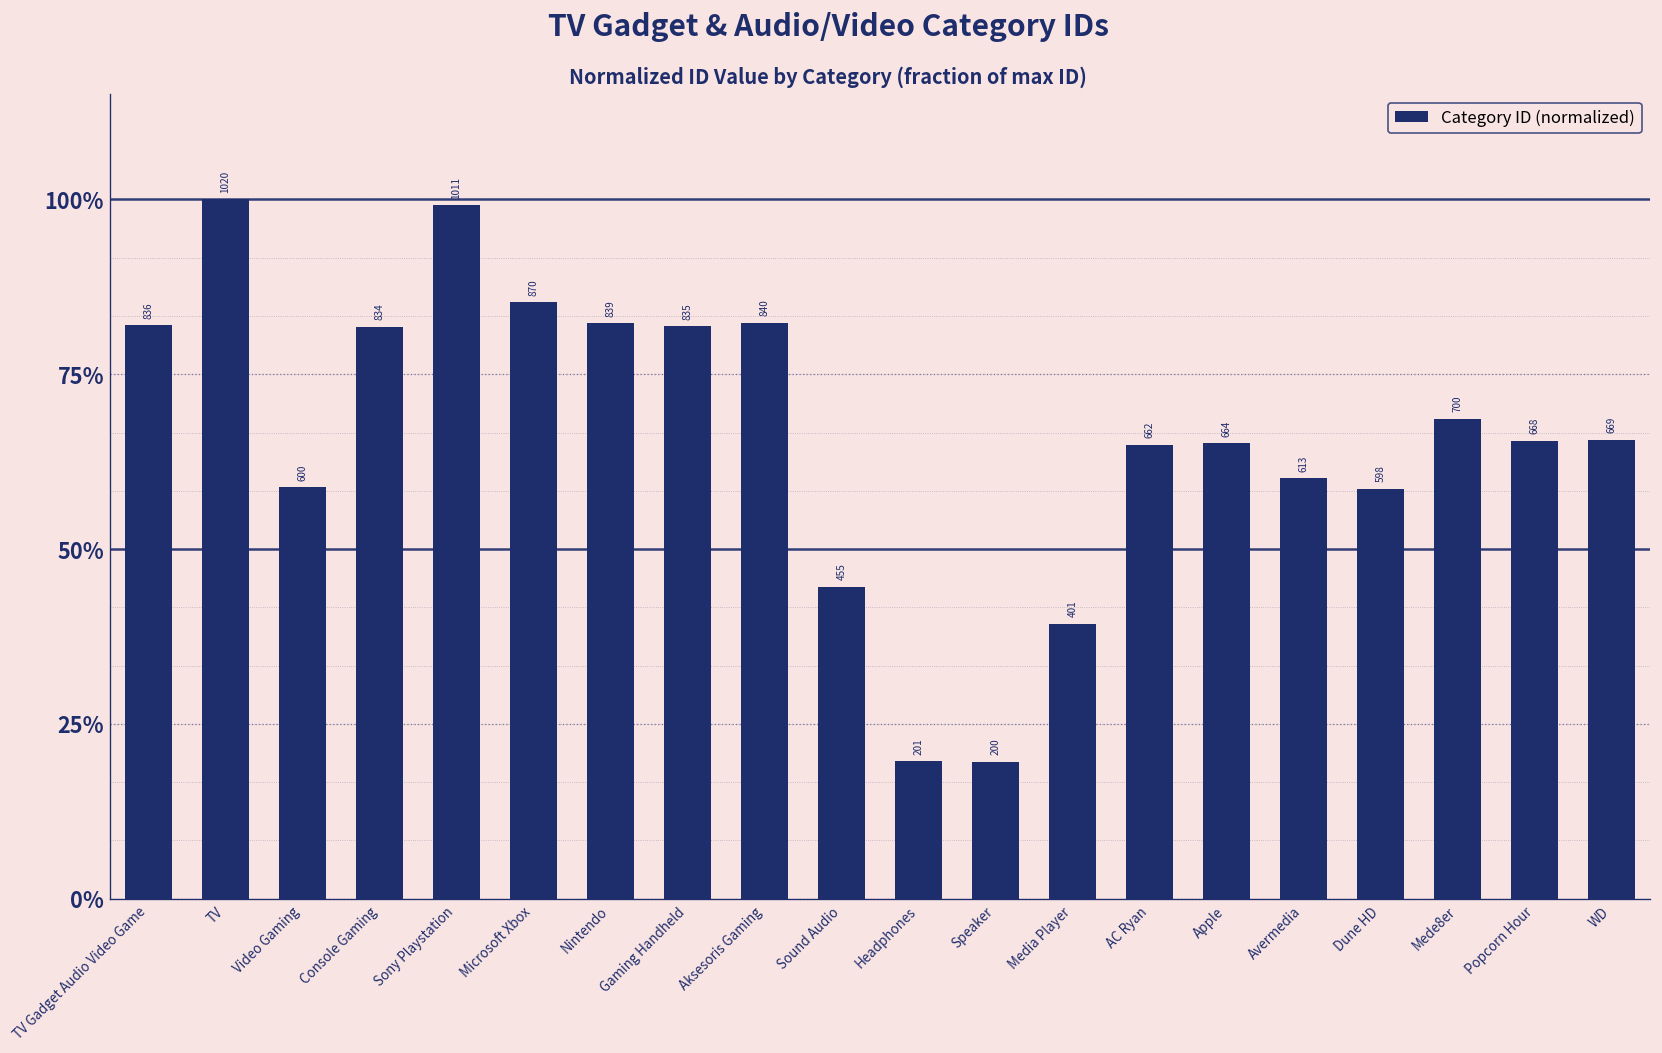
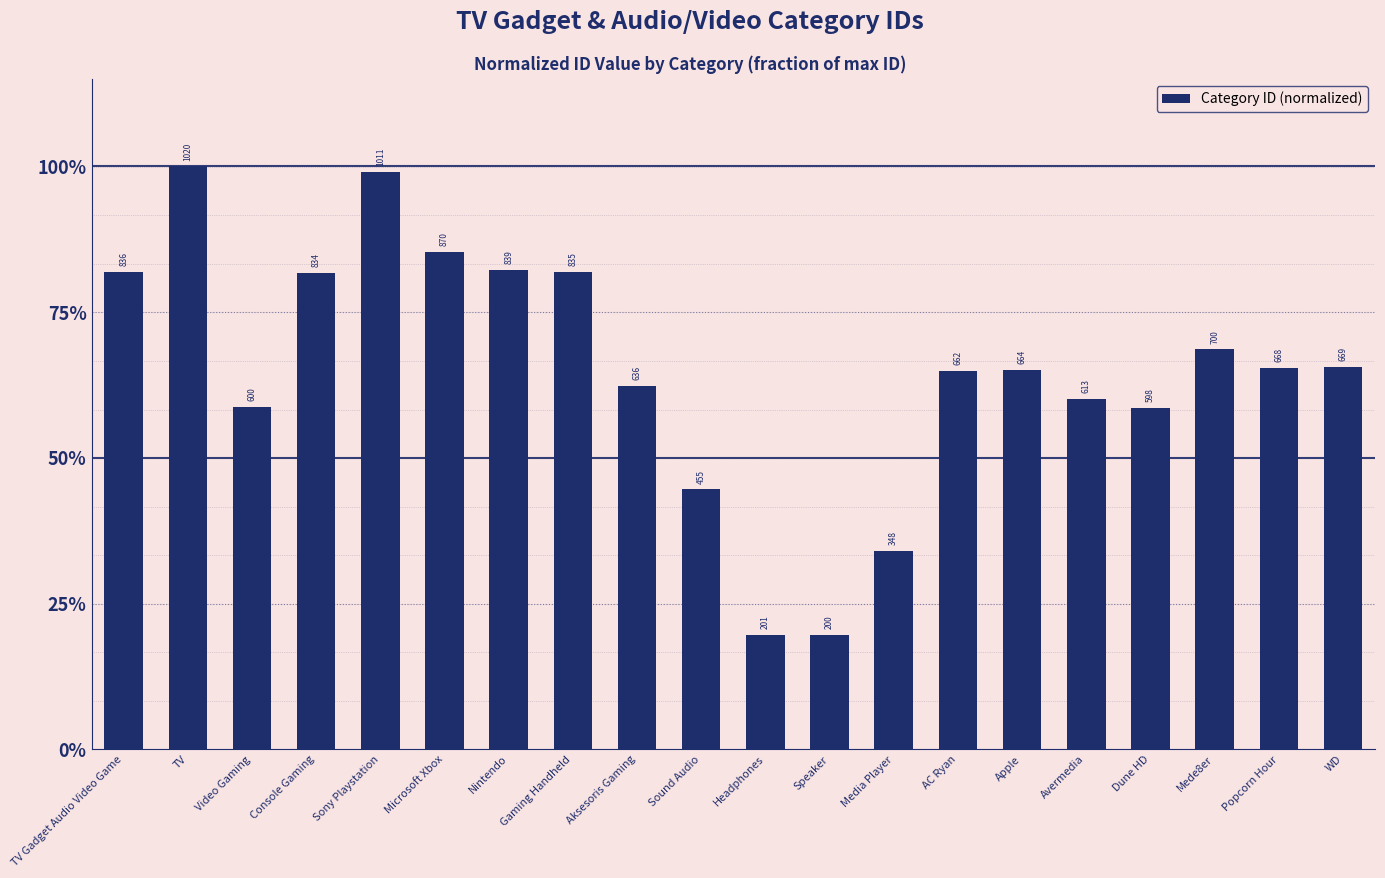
  {
-   "Aksesoris Gaming": 840,
-   "Media Player": 401
+   "Aksesoris Gaming": 636,
+   "Media Player": 348
  }
